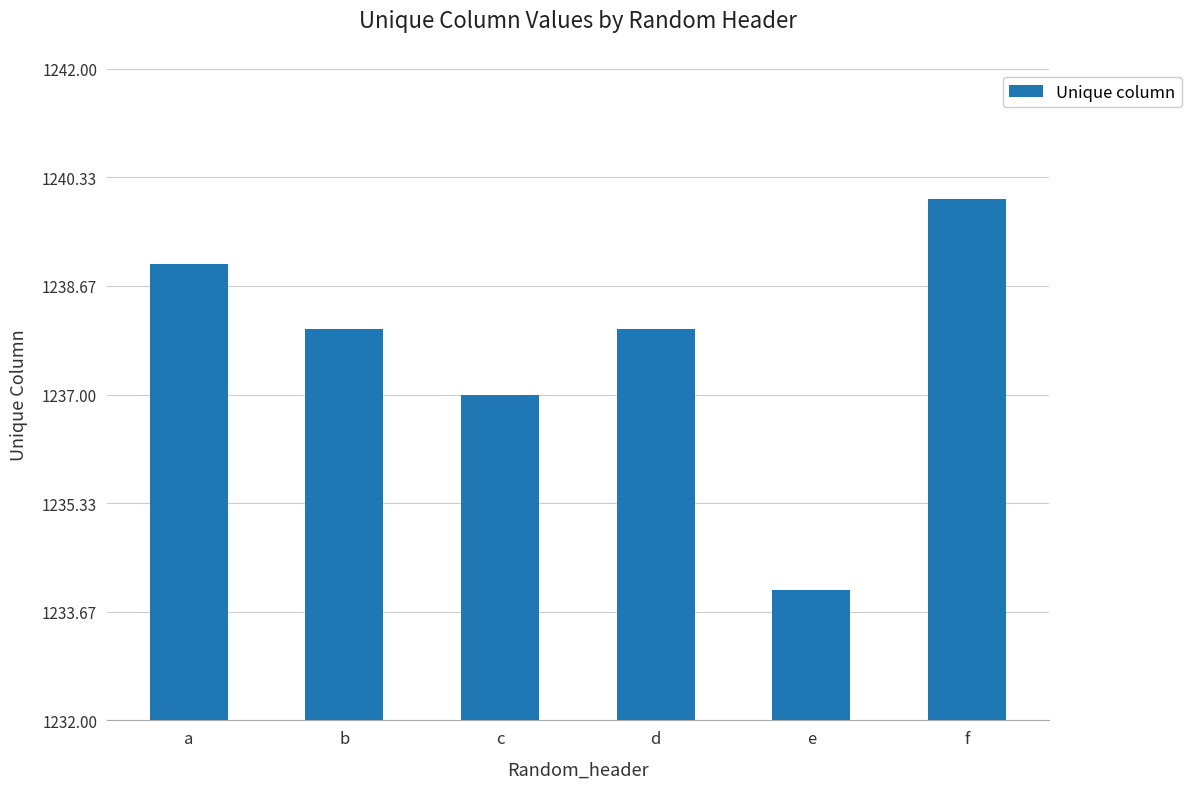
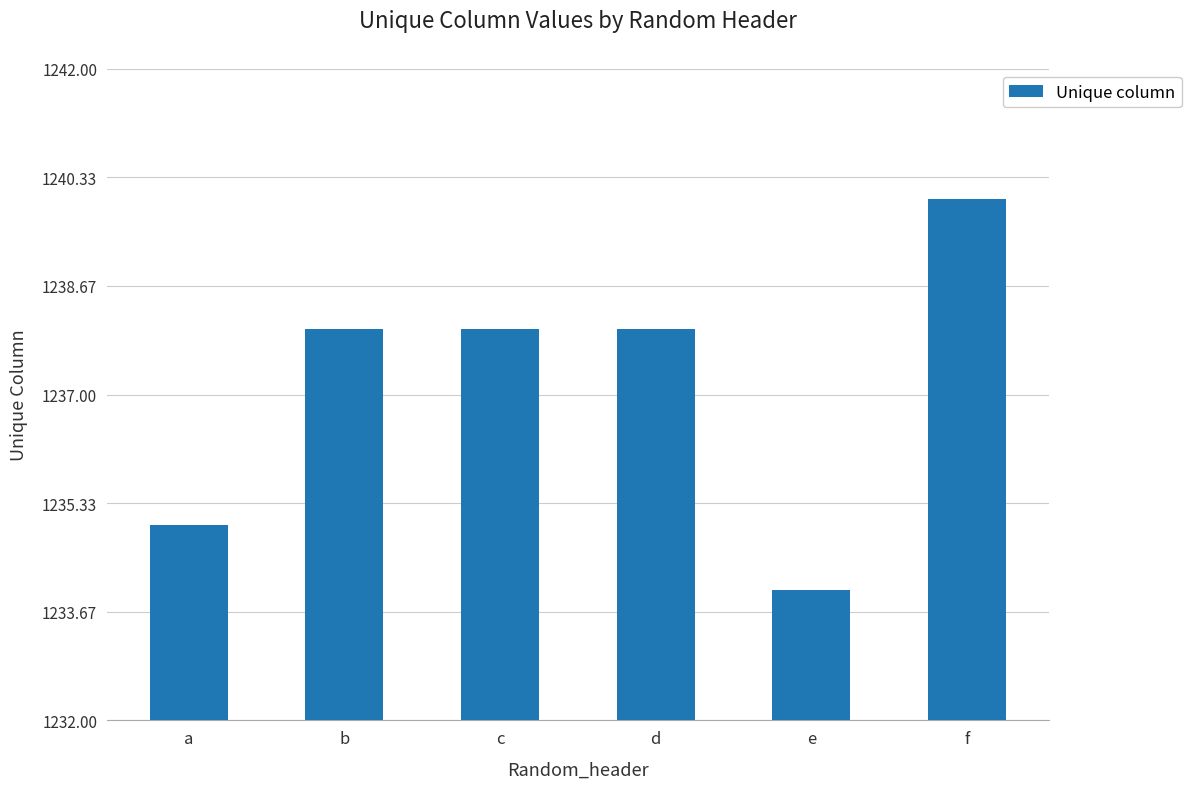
  {
-   "a": 1239,
+   "a": 1235,
    "b": 1238,
-   "c": 1237,
+   "c": 1238,
    "d": 1238,
    "e": 1234,
    "f": 1240
  }
